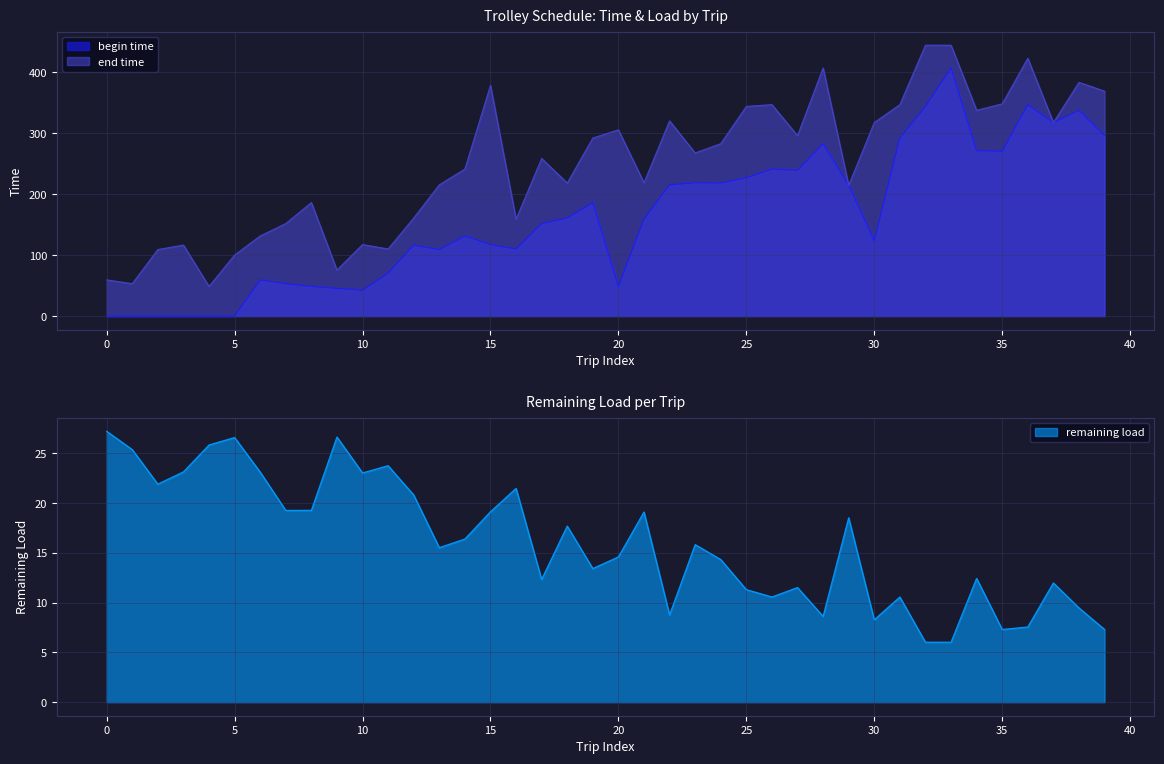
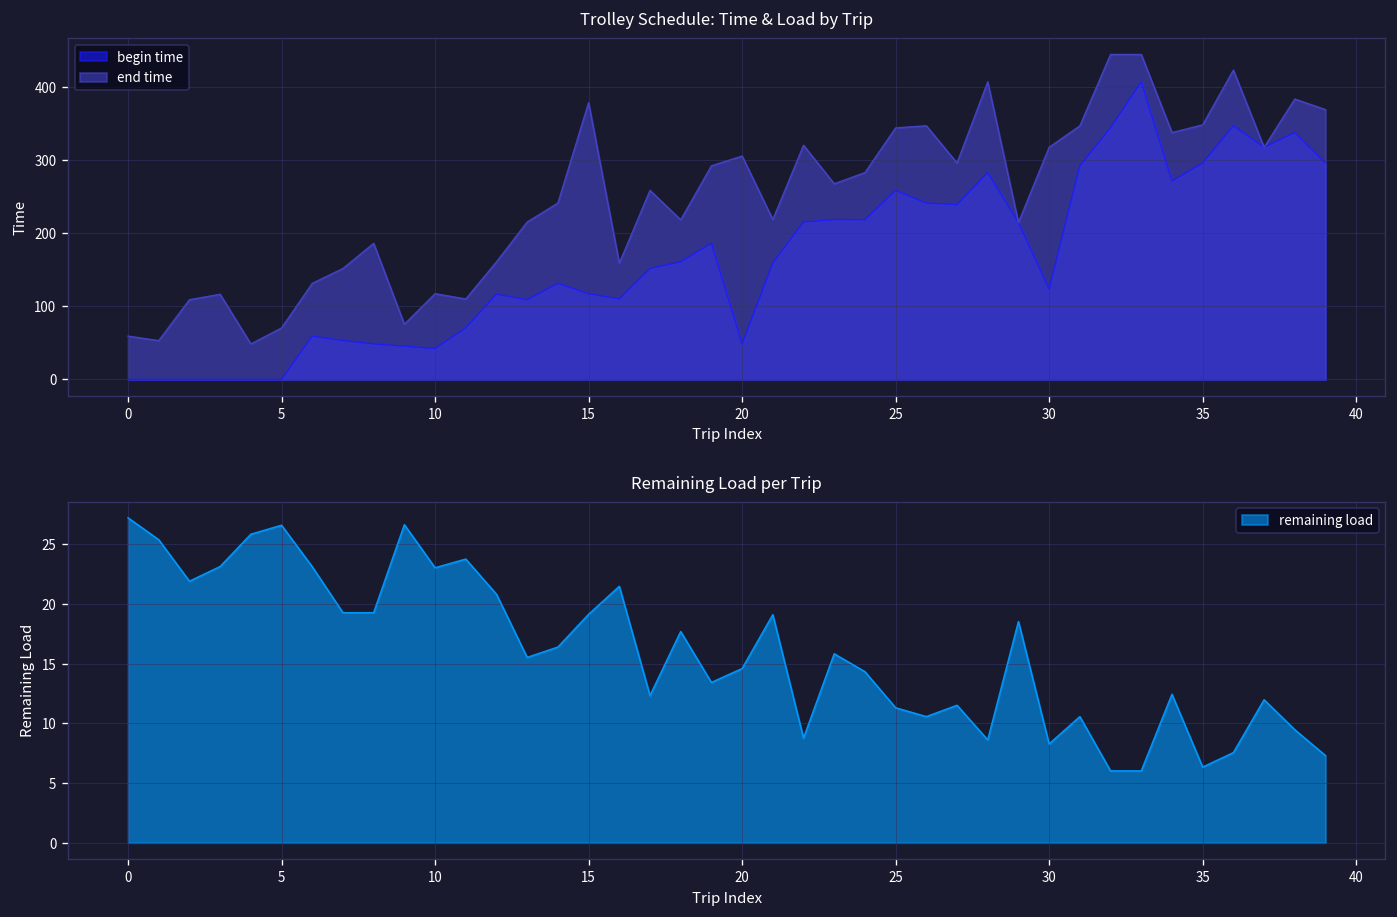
  {
    "Trolley Schedule: Time & Load by Trip": {
      "begin time": {
        "0": 0,
        "5": 0,
        "10": 40,
        "15": 120,
        "20": 50,
-       "25": 230,
+       "25": 260,
        "30": 120,
-       "35": 270
+       "35": 300
      },
      "end time": {
        "0": 60,
-       "5": 100,
+       "5": 70,
        "10": 120,
        "15": 380,
        "20": 310,
        "25": 340,
        "30": 320,
        "35": 350
      }
    },
    "Remaining Load per Trip": {
      "0": 27,
      "5": 27,
      "10": 23,
      "15": 19,
      "20": 15,
      "25": 11,
      "30": 8,
-     "35": 7
+     "35": 6
    }
  }
